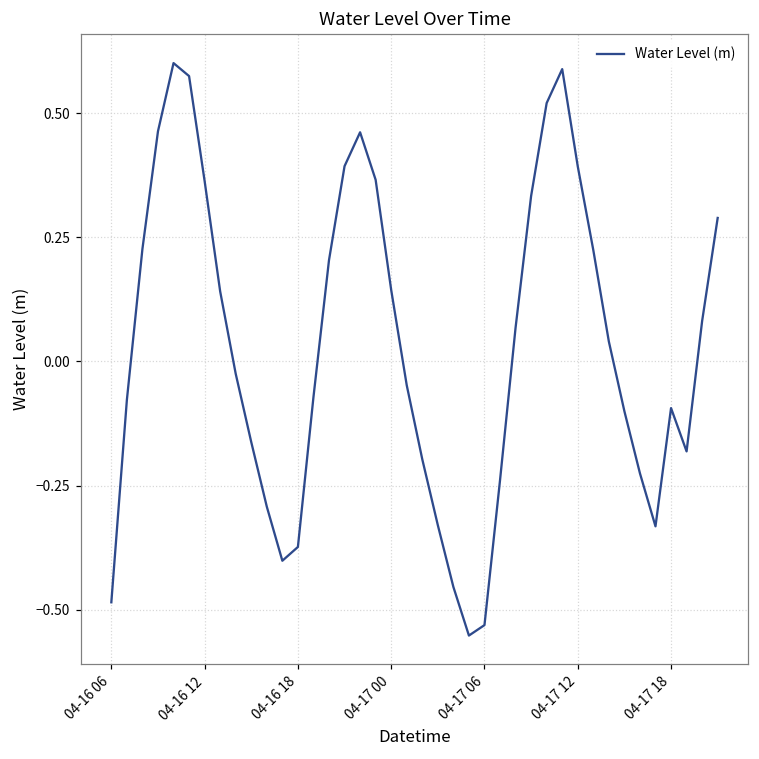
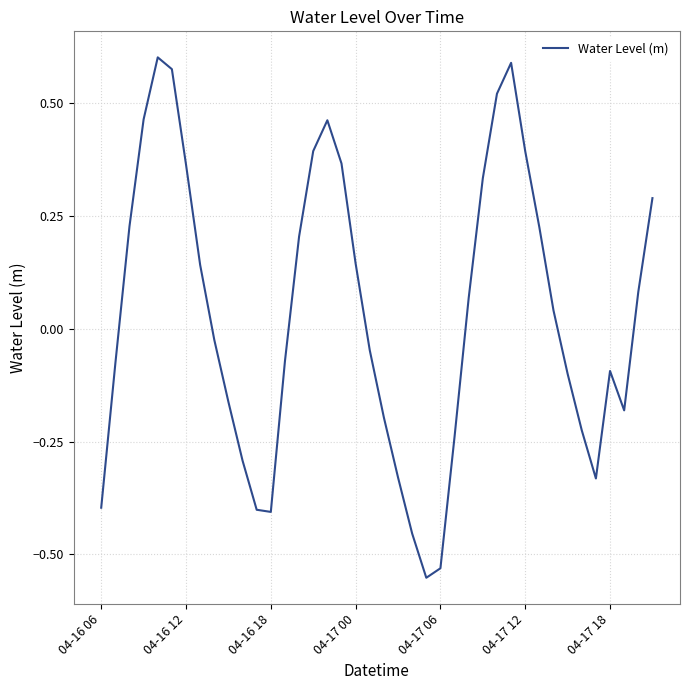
  {
-   "04-16 06": -0.48,
+   "04-16 06": -0.40,
    "04-16 12": 0.36,
-   "04-16 18": -0.37,
+   "04-16 18": -0.41,
    "04-17 00": 0.14,
    "04-17 06": -0.53,
    "04-17 12": 0.39,
    "04-17 18": -0.09
  }
